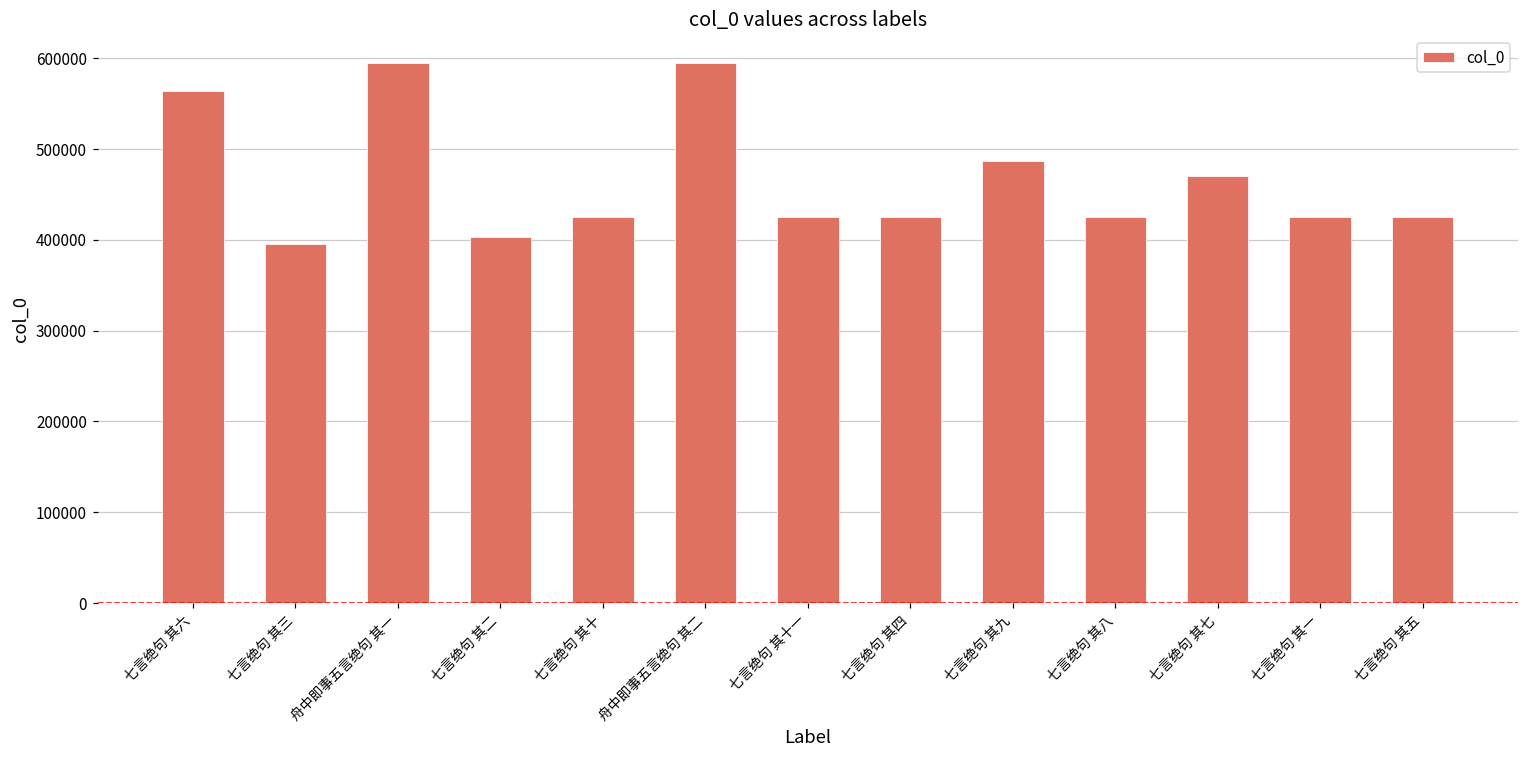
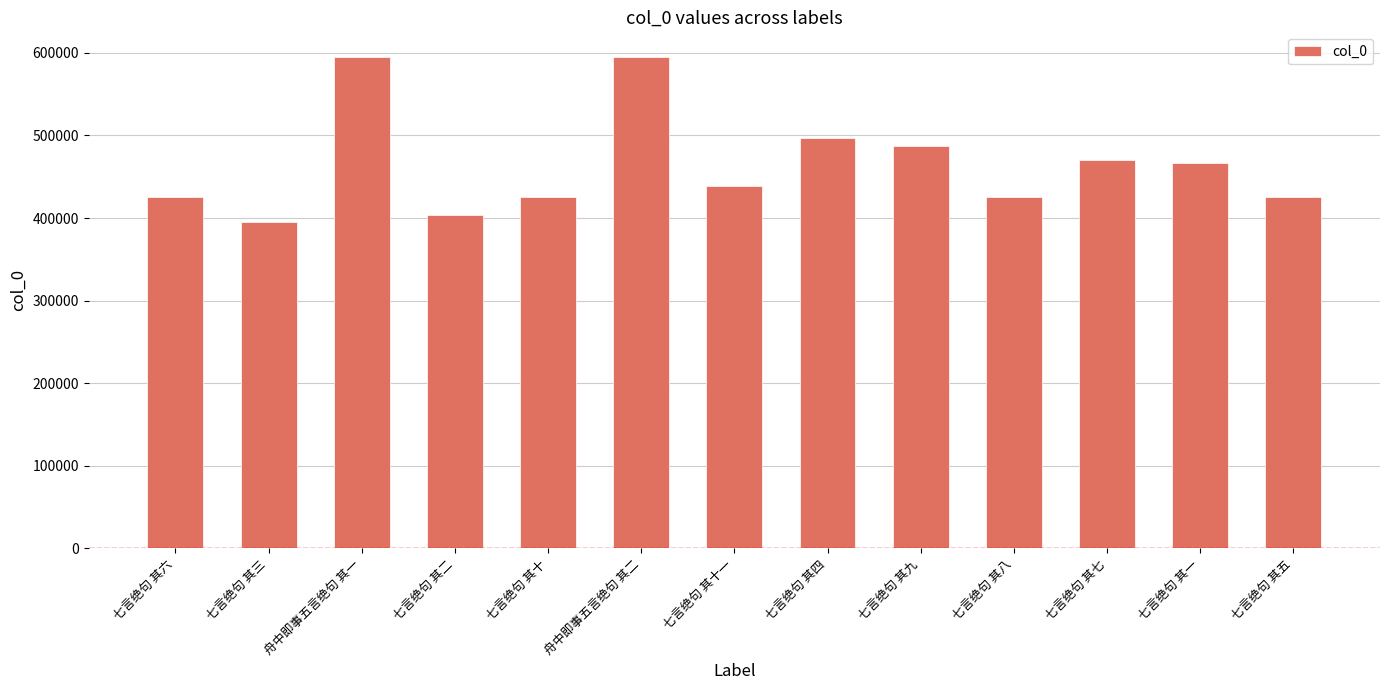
  {
-   "七言绝句 其六": 560000,
+   "七言绝句 其六": 430000,
    "七言绝句 其三": 390000,
    "舟中即事五言绝句 其一": 600000,
    "七言绝句 其二": 400000,
    "七言绝句 其十": 430000,
    "舟中即事五言绝句 其二": 600000,
-   "七言绝句 其十一": 430000,
-   "七言绝句 其四": 430000,
+   "七言绝句 其十一": 440000,
+   "七言绝句 其四": 500000,
    "七言绝句 其九": 490000,
    "七言绝句 其八": 430000,
    "七言绝句 其七": 470000,
-   "七言绝句 其一": 430000,
+   "七言绝句 其一": 470000,
    "七言绝句 其五": 430000
  }
